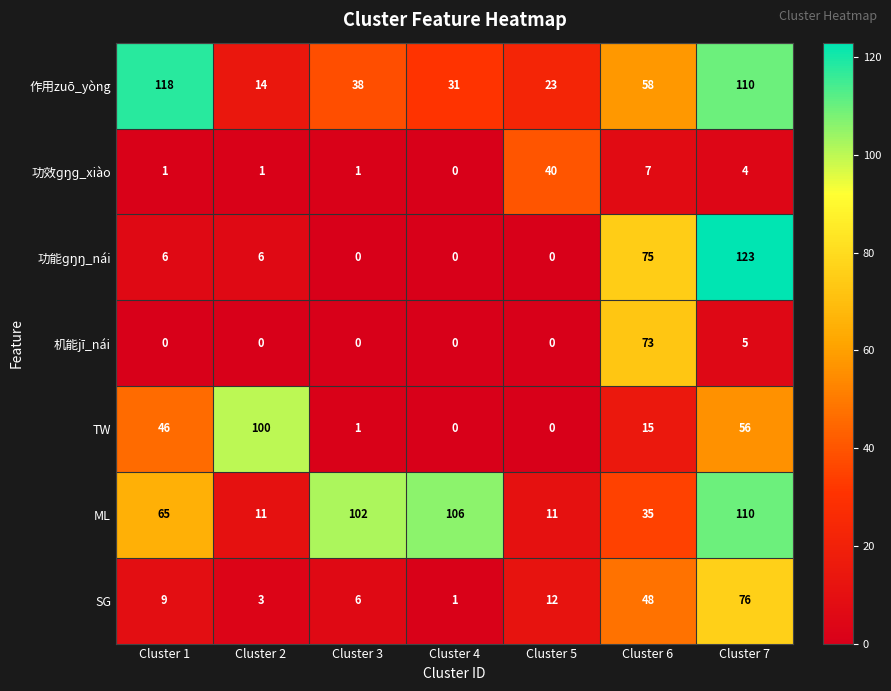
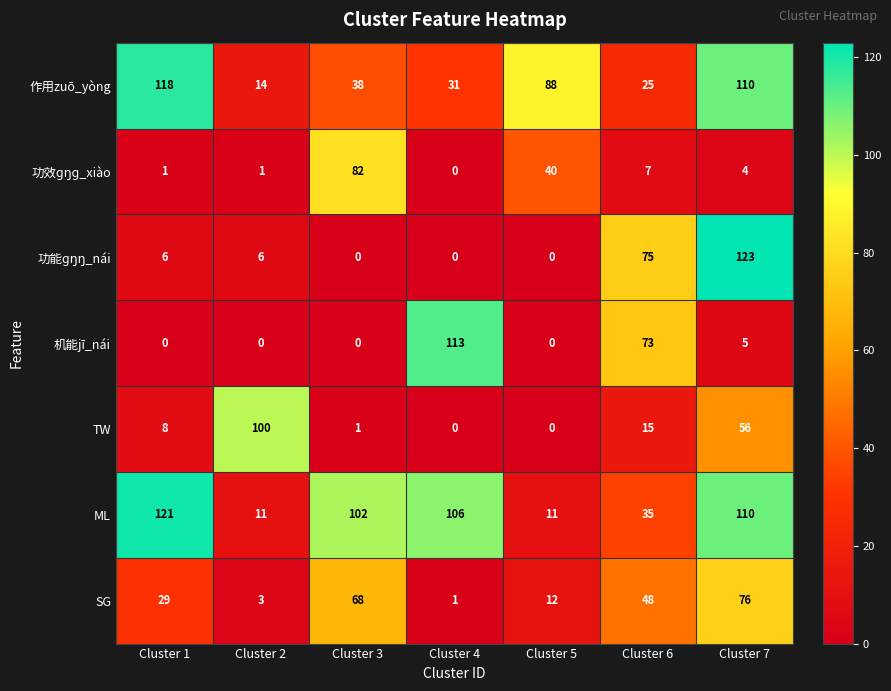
  {
    "作用zuō_yòng": {
      "Cluster 1": 118,
      "Cluster 2": 14,
      "Cluster 3": 38,
      "Cluster 4": 31,
-     "Cluster 5": 23,
-     "Cluster 6": 58,
+     "Cluster 5": 88,
+     "Cluster 6": 25,
      "Cluster 7": 110
    },
    "功效ɡŋɡ_xiào": {
      "Cluster 1": 1,
      "Cluster 2": 1,
-     "Cluster 3": 1,
+     "Cluster 3": 82,
      "Cluster 4": 0,
      "Cluster 5": 40,
      "Cluster 6": 7,
      "Cluster 7": 4
    },
    "功能ɡŋŋ_nái": {
      "Cluster 1": 6,
      "Cluster 2": 6,
      "Cluster 3": 0,
      "Cluster 4": 0,
      "Cluster 5": 0,
      "Cluster 6": 75,
      "Cluster 7": 123
    },
    "机能jī_nái": {
      "Cluster 1": 0,
      "Cluster 2": 0,
      "Cluster 3": 0,
-     "Cluster 4": 0,
+     "Cluster 4": 113,
      "Cluster 5": 0,
      "Cluster 6": 73,
      "Cluster 7": 5
    },
    "TW": {
-     "Cluster 1": 46,
+     "Cluster 1": 8,
      "Cluster 2": 100,
      "Cluster 3": 1,
      "Cluster 4": 0,
      "Cluster 5": 0,
      "Cluster 6": 15,
      "Cluster 7": 56
    },
    "ML": {
-     "Cluster 1": 65,
+     "Cluster 1": 121,
      "Cluster 2": 11,
      "Cluster 3": 102,
      "Cluster 4": 106,
      "Cluster 5": 11,
      "Cluster 6": 35,
      "Cluster 7": 110
    },
    "SG": {
-     "Cluster 1": 9,
+     "Cluster 1": 29,
      "Cluster 2": 3,
-     "Cluster 3": 6,
+     "Cluster 3": 68,
      "Cluster 4": 1,
      "Cluster 5": 12,
      "Cluster 6": 48,
      "Cluster 7": 76
    }
  }
